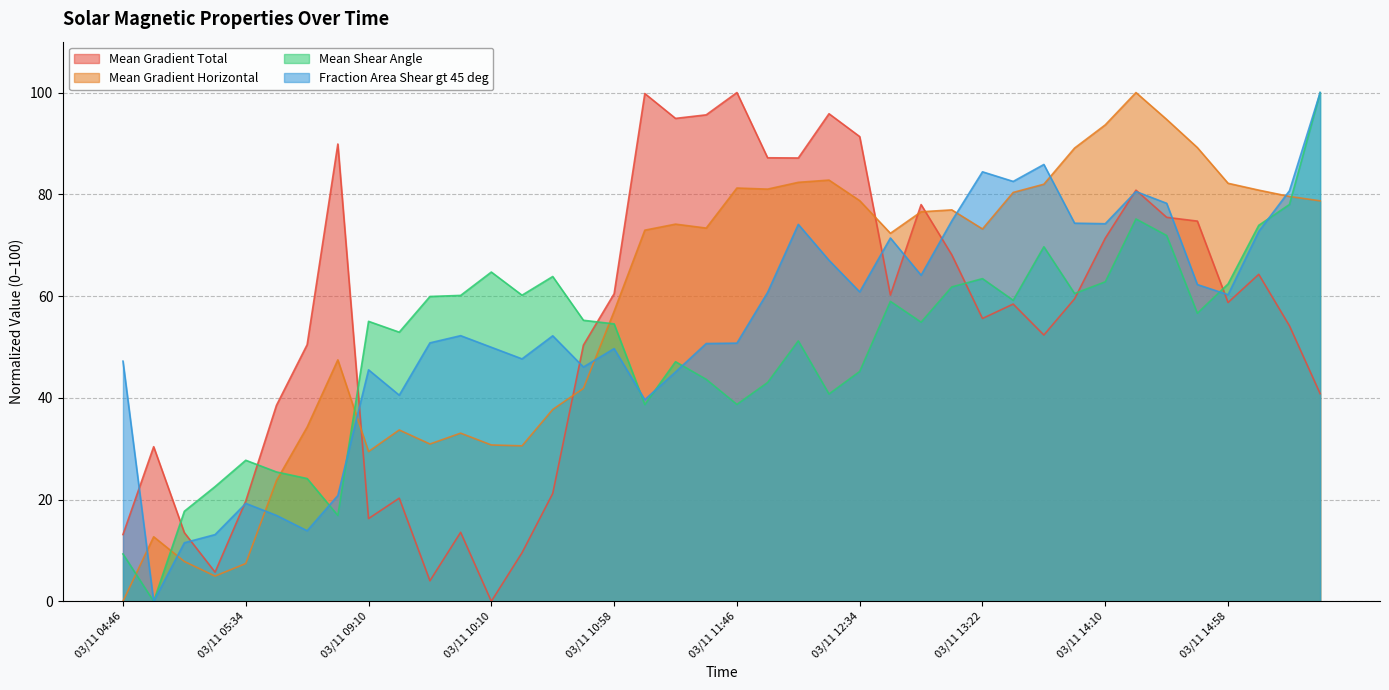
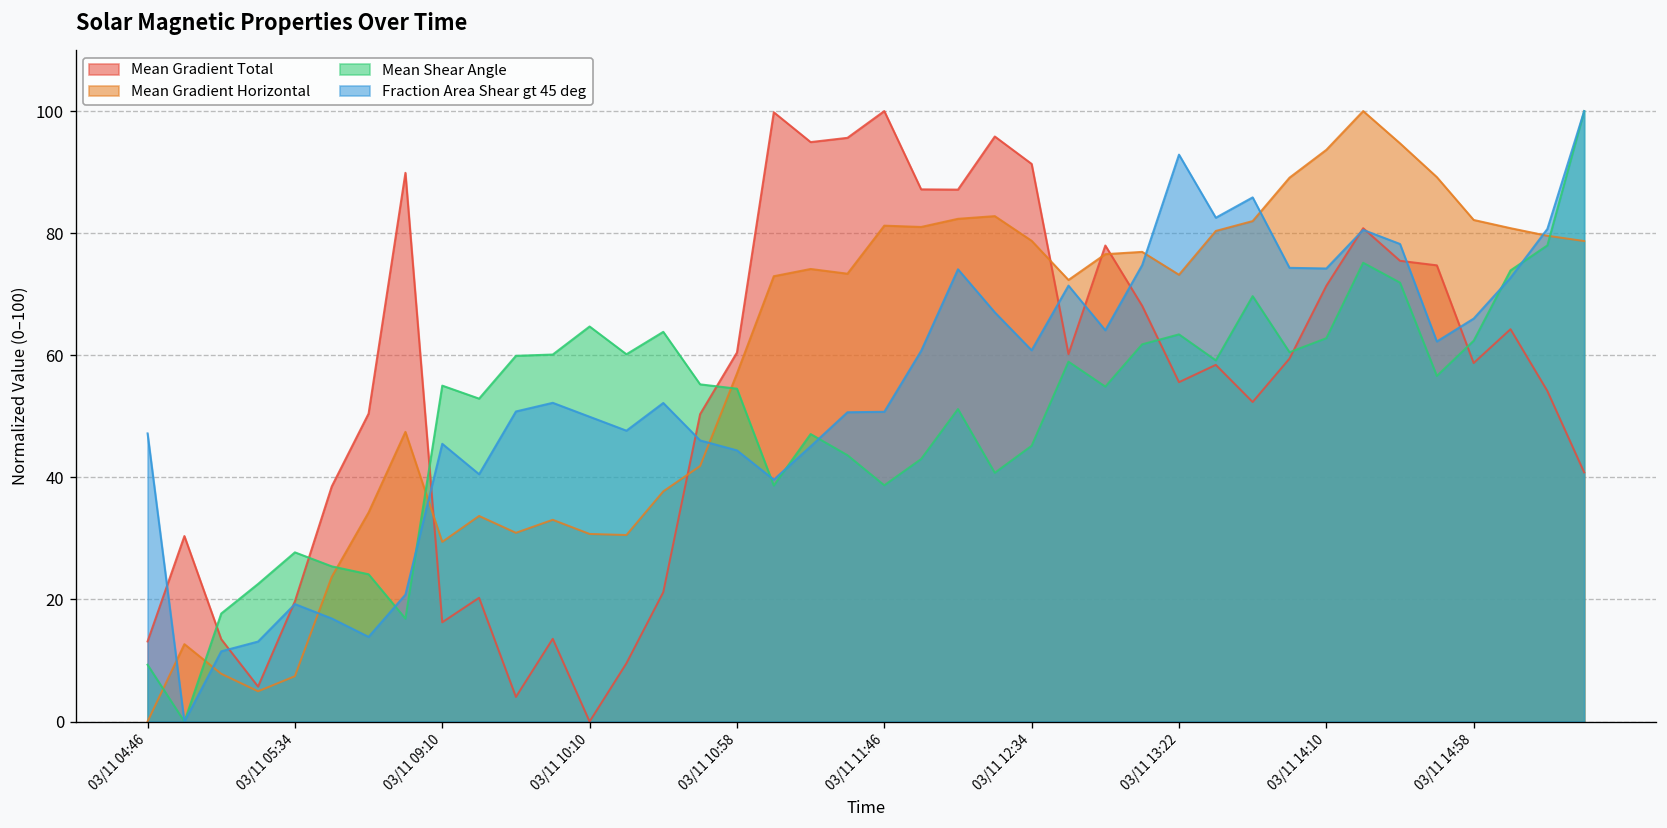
  {
    "Mean Shear Angle": {
      "03/11 04:46": 9,
      "03/11 05:34": 28,
      "03/11 09:10": 55,
      "03/11 10:10": 65,
      "03/11 10:58": 55,
      "03/11 11:46": 39,
      "03/11 12:34": 45,
      "03/11 13:22": 63,
      "03/11 14:10": 63,
      "03/11 14:58": 62
    },
    "Fraction Area Shear gt 45 deg": {
      "03/11 04:46": 47,
      "03/11 09:10": 46,
      "03/11 10:10": 50,
-     "03/11 10:58": 50,
+     "03/11 10:58": 44,
      "03/11 11:46": 51,
      "03/11 12:34": 61,
-     "03/11 13:22": 84,
+     "03/11 13:22": 93,
      "03/11 14:10": 74,
-     "03/11 14:58": 60
+     "03/11 14:58": 66
    }
  }
